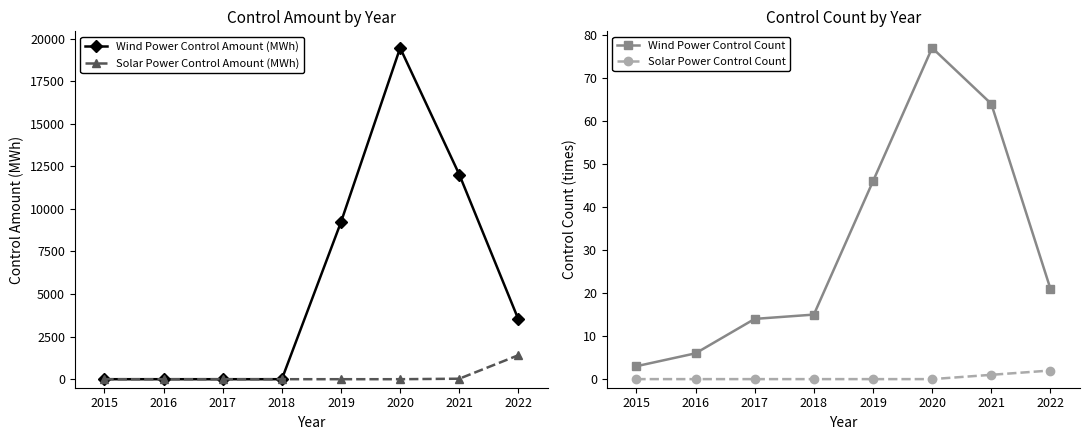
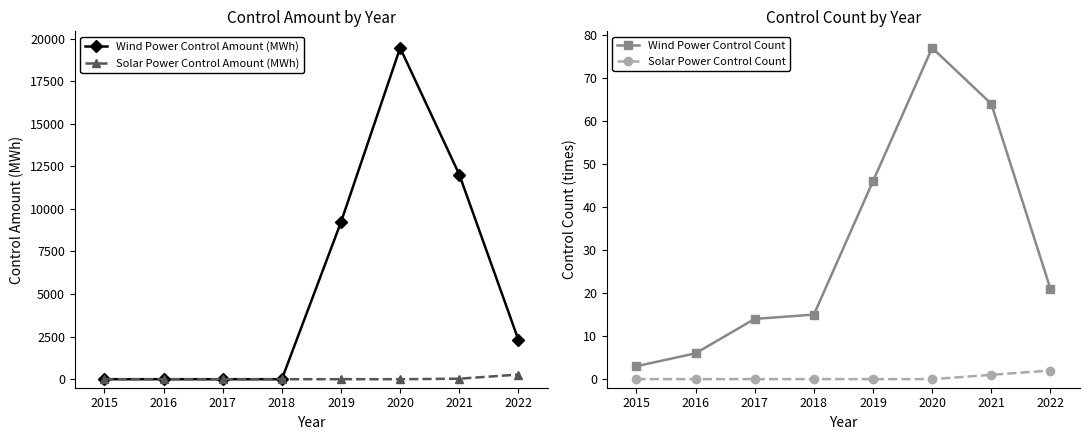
  {
    "Control Amount by Year": {
      "Wind Power Control Amount (MWh)": {
        "2019": 9200,
        "2020": 19400,
        "2021": 12000,
-       "2022": 3500
+       "2022": 2300
      },
      "Solar Power Control Amount (MWh)": {
        "2019": 0,
        "2020": 0,
        "2021": 0,
-       "2022": 1400
+       "2022": 300
      }
    }
  }
